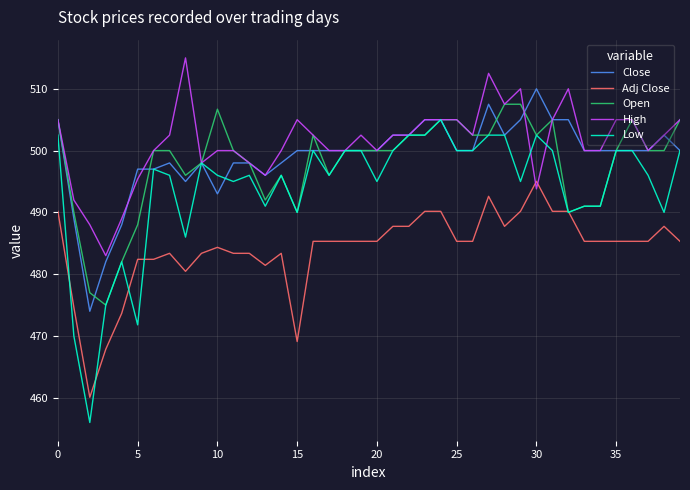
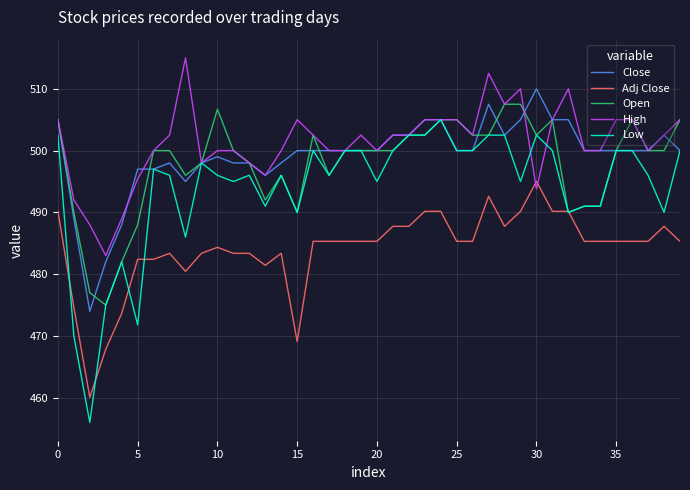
  {
    "Close": {
      "5": 497,
-     "10": 493,
+     "10": 499,
      "15": 500,
      "30": 510
    },
    "Adj Close": {
      "0": 490,
      "5": 482,
      "10": 484,
      "15": 469,
      "20": 485,
      "25": 485,
      "30": 495,
      "35": 485
    },
    "Open": {
      "5": 488,
      "10": 507
    },
    "High": {
      "5": 495,
      "10": 500,
      "15": 505,
      "30": 494
    },
    "Low": {
      "0": 503,
      "5": 472,
      "10": 496,
      "20": 495
    }
  }
